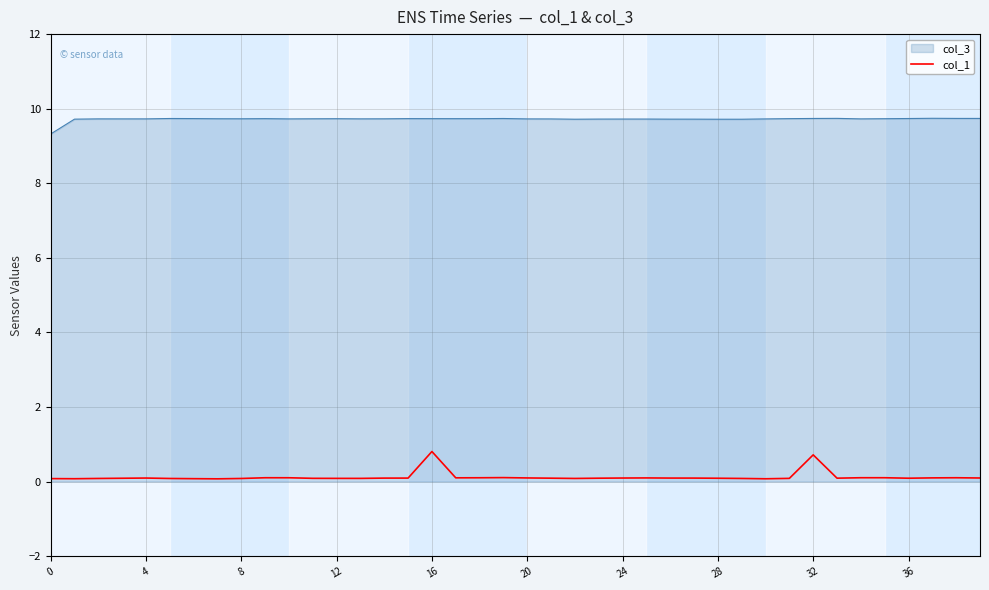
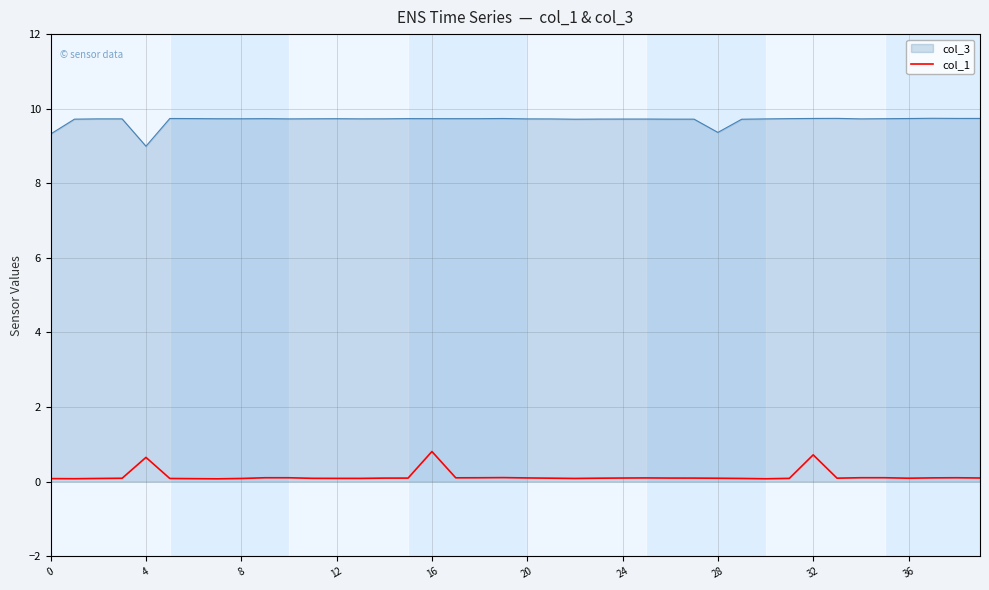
  {
    "col_3": {
      "0": 9.3,
-     "4": 9.7,
+     "4": 9.0,
      "8": 9.7,
      "12": 9.7,
      "16": 9.7,
      "20": 9.7,
      "24": 9.7,
-     "28": 9.7,
+     "28": 9.4,
      "32": 9.7,
      "36": 9.7
    },
    "col_1": {
      "0": 0.1,
-     "4": 0.1,
+     "4": 0.6,
      "8": 0.1,
      "12": 0.1,
      "16": 0.8,
      "20": 0.1,
      "24": 0.1,
      "28": 0.1,
      "32": 0.7,
      "36": 0.1
    }
  }
